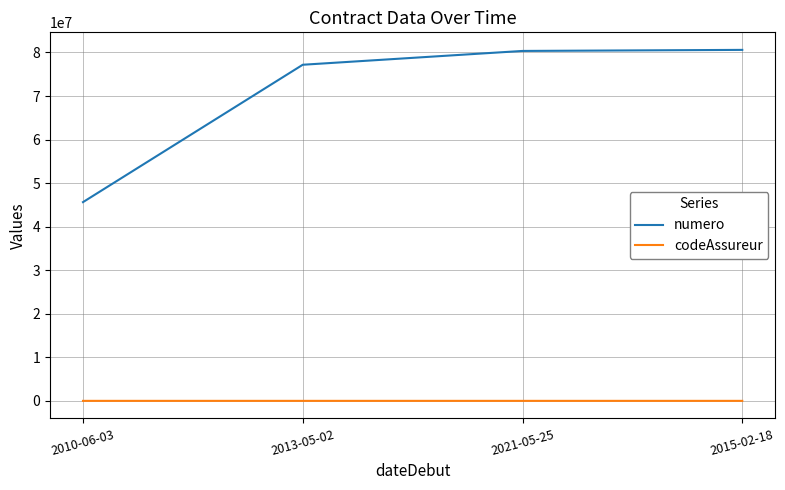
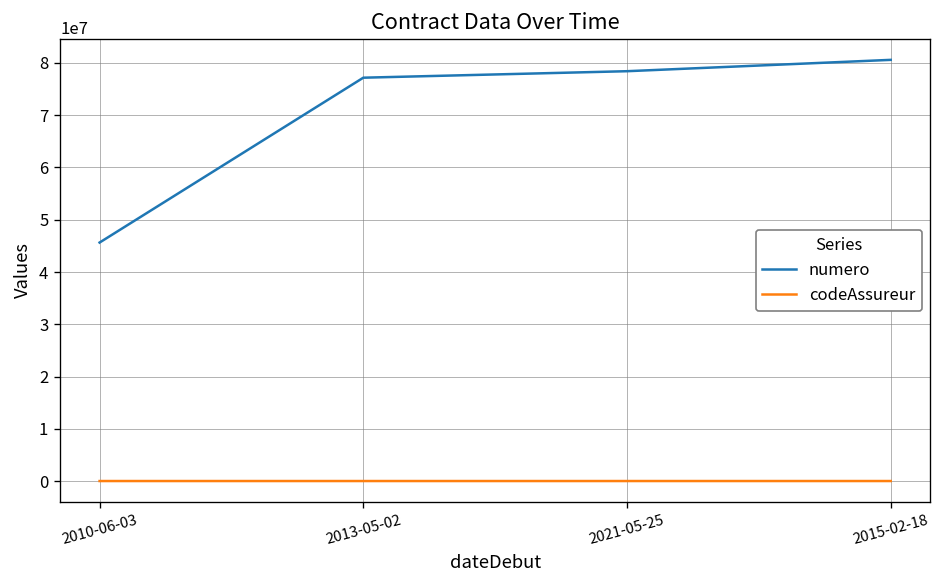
  {
    "numero": {
      "2010-06-03": 46000000,
      "2013-05-02": 77000000,
-     "2021-05-25": 80000000,
+     "2021-05-25": 78000000,
      "2015-02-18": 81000000
    },
    "codeAssureur": {
      "2010-06-03": 0,
      "2013-05-02": 0,
      "2021-05-25": 0,
      "2015-02-18": 0
    }
  }
